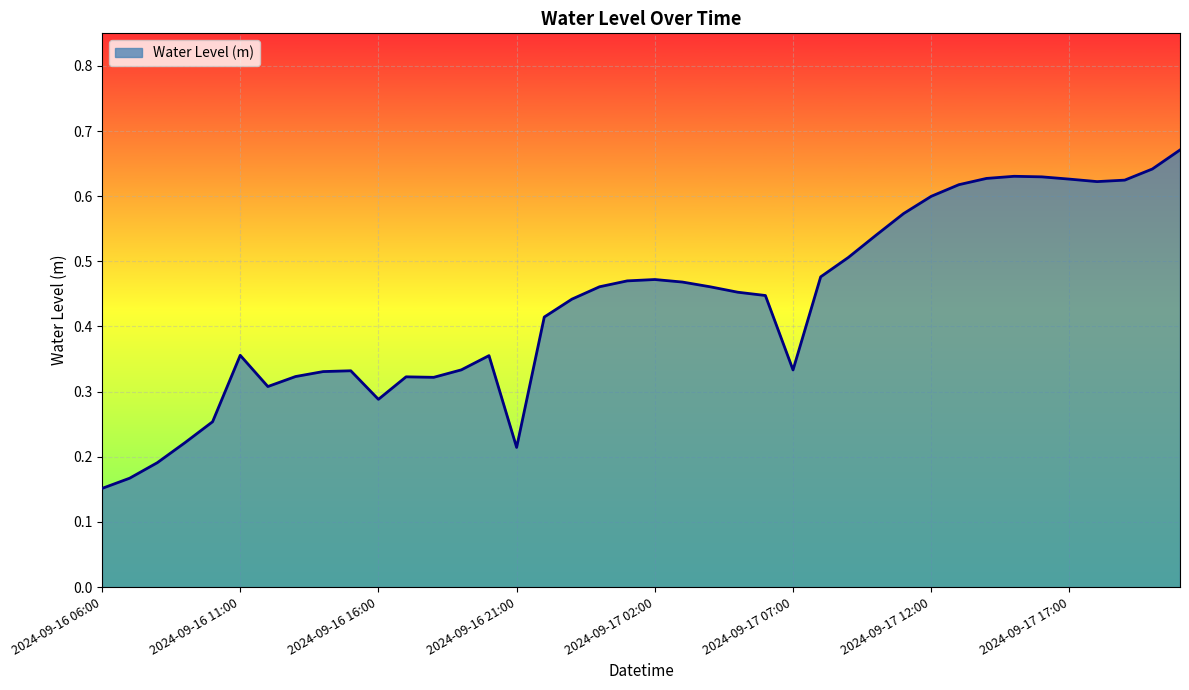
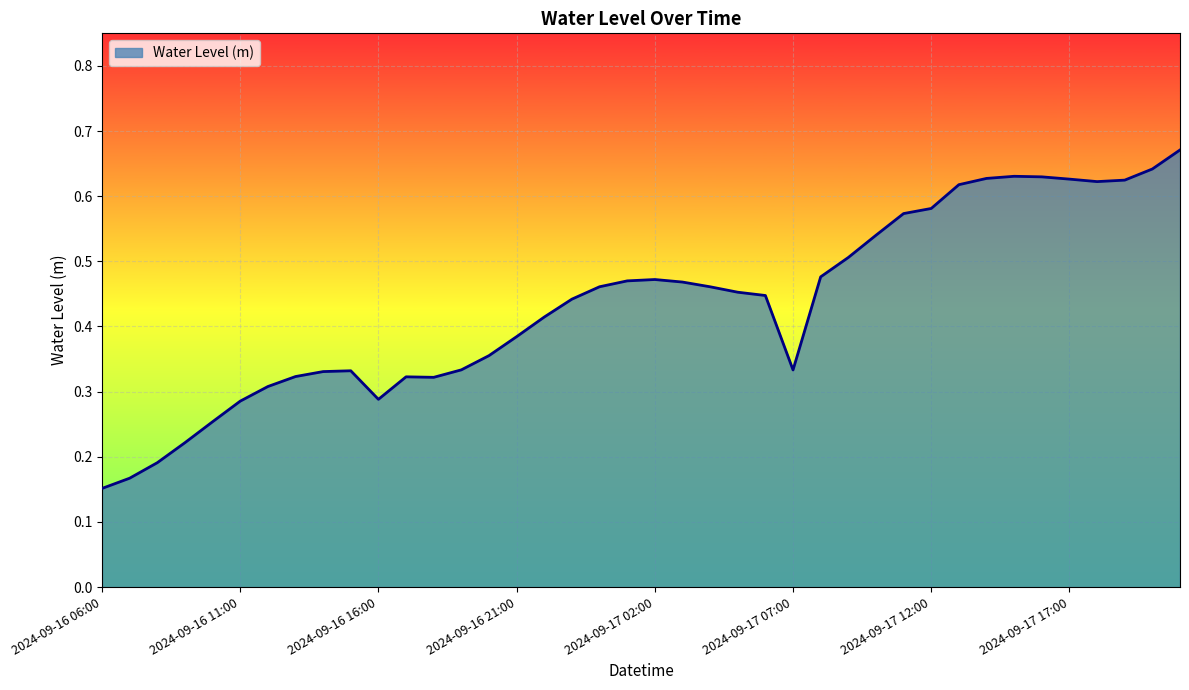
  {
    "2024-09-16 06:00": 0.15,
-   "2024-09-16 11:00": 0.36,
+   "2024-09-16 11:00": 0.29,
    "2024-09-16 16:00": 0.29,
-   "2024-09-16 21:00": 0.21,
+   "2024-09-16 21:00": 0.38,
    "2024-09-17 02:00": 0.47,
    "2024-09-17 07:00": 0.33,
-   "2024-09-17 12:00": 0.60,
+   "2024-09-17 12:00": 0.58,
    "2024-09-17 17:00": 0.63
  }
